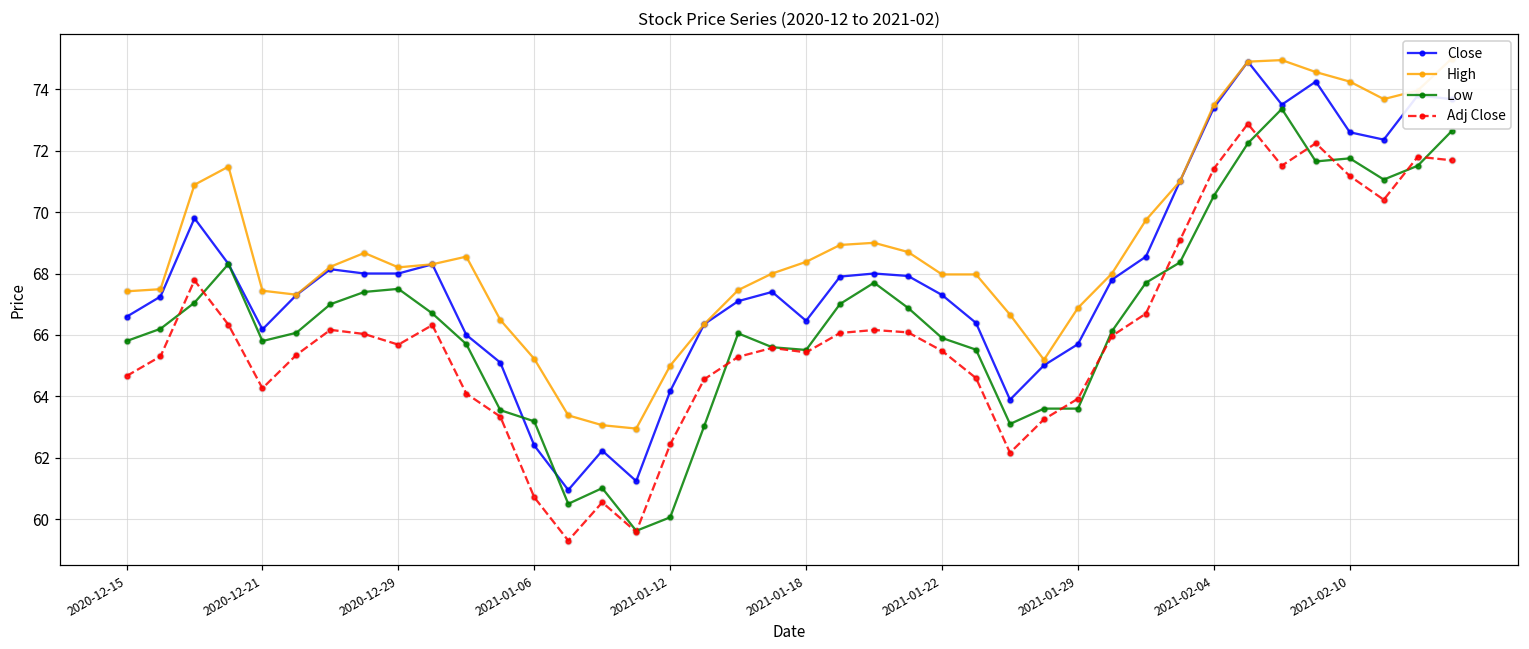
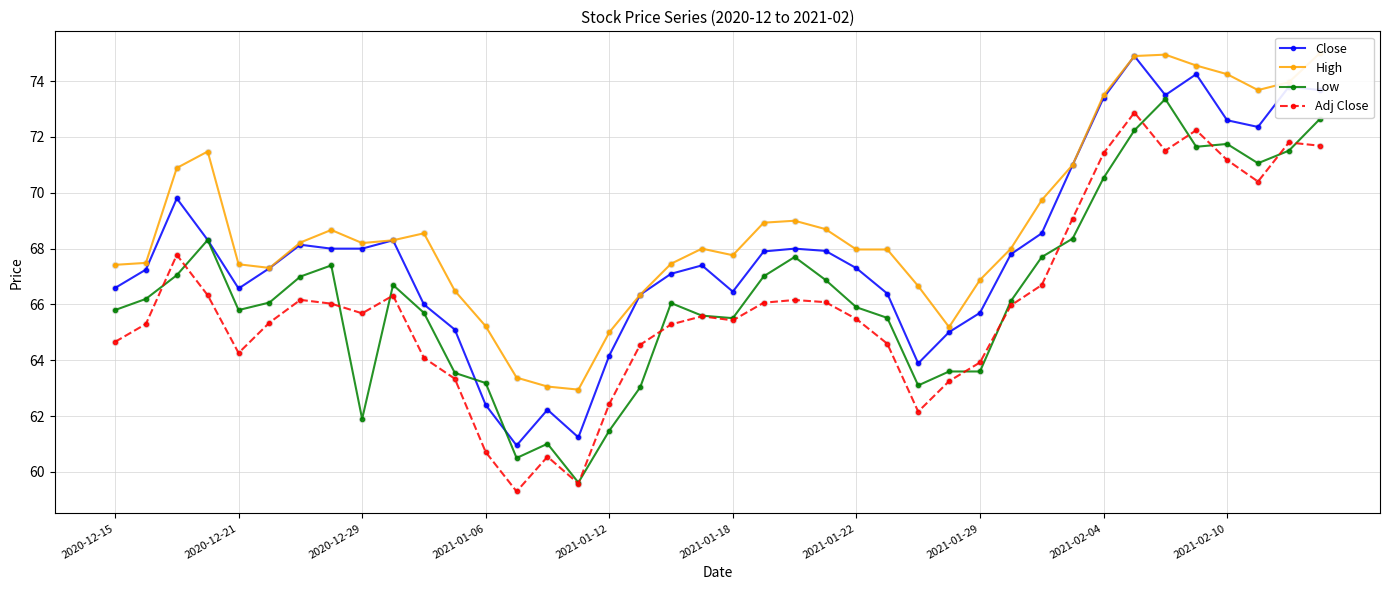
  {
    "Close": {
      "2020-12-15": 66.6,
-     "2020-12-21": 66.2,
+     "2020-12-21": 66.6,
      "2020-12-29": 68.0,
      "2021-01-06": 62.4,
      "2021-01-12": 64.2,
      "2021-01-18": 66.5,
      "2021-01-22": 67.3,
      "2021-01-29": 65.7,
      "2021-02-10": 72.6
    },
    "High": {
      "2020-12-15": 67.4,
      "2020-12-21": 67.4,
      "2020-12-29": 68.2,
      "2021-01-06": 65.2,
      "2021-01-12": 65.0,
-     "2021-01-18": 68.4,
+     "2021-01-18": 67.8,
      "2021-01-22": 68.0,
      "2021-01-29": 66.9,
      "2021-02-10": 74.3
    },
    "Low": {
      "2020-12-15": 65.8,
      "2020-12-21": 65.8,
-     "2020-12-29": 67.5,
+     "2020-12-29": 61.9,
      "2021-01-06": 63.2,
-     "2021-01-12": 60.1,
+     "2021-01-12": 61.5,
      "2021-01-22": 65.9,
      "2021-01-29": 63.6,
      "2021-02-04": 70.5,
      "2021-02-10": 71.8
    },
    "Adj Close": {
      "2020-12-15": 64.7,
      "2020-12-21": 64.3,
      "2020-12-29": 65.7,
      "2021-01-06": 60.7,
      "2021-01-12": 62.4,
      "2021-01-22": 65.5,
      "2021-01-29": 63.9,
      "2021-02-04": 71.4,
      "2021-02-10": 71.2
    }
  }
